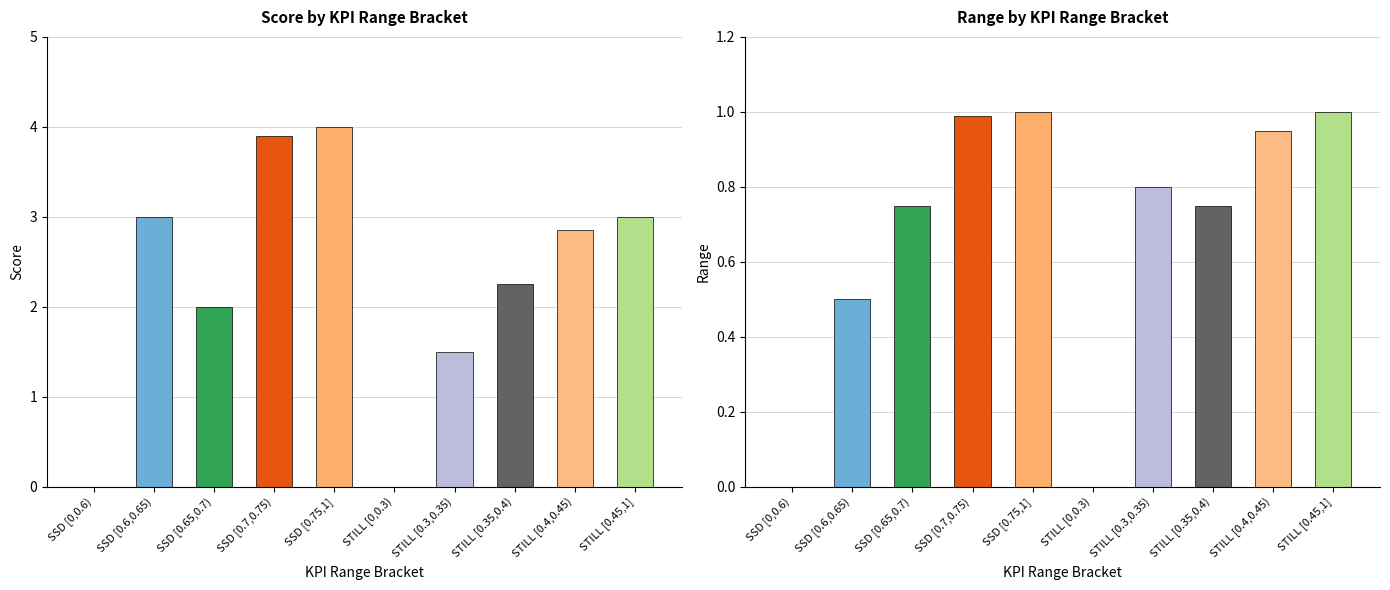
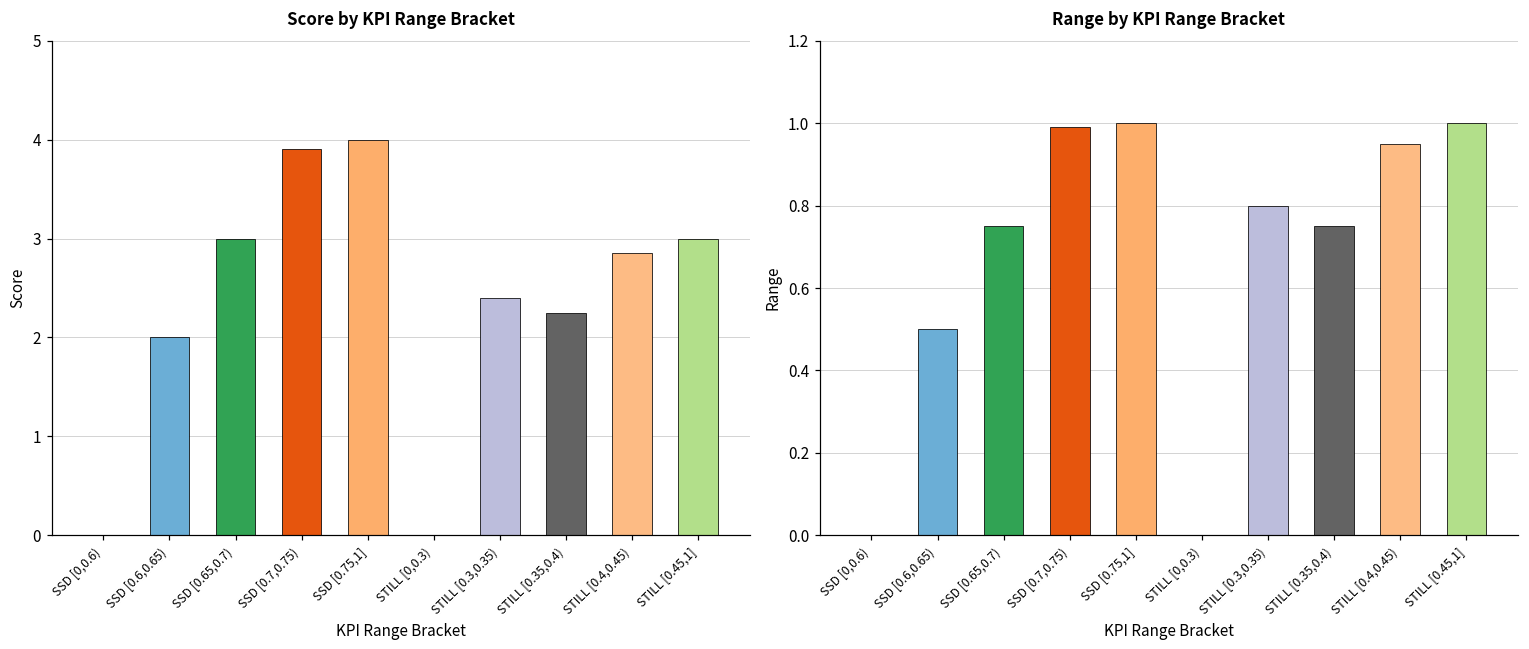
  {
    "Score by KPI Range Bracket": {
      "SSD [0,0.6)": 0.0,
-     "SSD [0.6,0.65)": 3,
-     "SSD [0.65,0.7)": 2,
+     "SSD [0.6,0.65)": 2,
+     "SSD [0.65,0.7)": 3,
      "SSD [0.7,0.75)": 3.9,
      "SSD [0.75,1]": 4.0,
      "STILL [0,0.3)": 0.0,
-     "STILL [0.3,0.35)": 1.5,
+     "STILL [0.3,0.35)": 2.4,
      "STILL [0.35,0.4)": 2.3,
      "STILL [0.4,0.45)": 2.9,
      "STILL [0.45,1]": 3.0
    },
    "Range by KPI Range Bracket": {
      "SSD [0,0.6)": 0.00,
      "SSD [0.6,0.65)": 0.50,
      "SSD [0.65,0.7)": 0.75,
      "SSD [0.7,0.75)": 0.99,
      "SSD [0.75,1]": 1.00,
      "STILL [0,0.3)": 0.00,
      "STILL [0.3,0.35)": 0.80,
      "STILL [0.35,0.4)": 0.75,
      "STILL [0.4,0.45)": 0.95,
      "STILL [0.45,1]": 1.00
    }
  }
